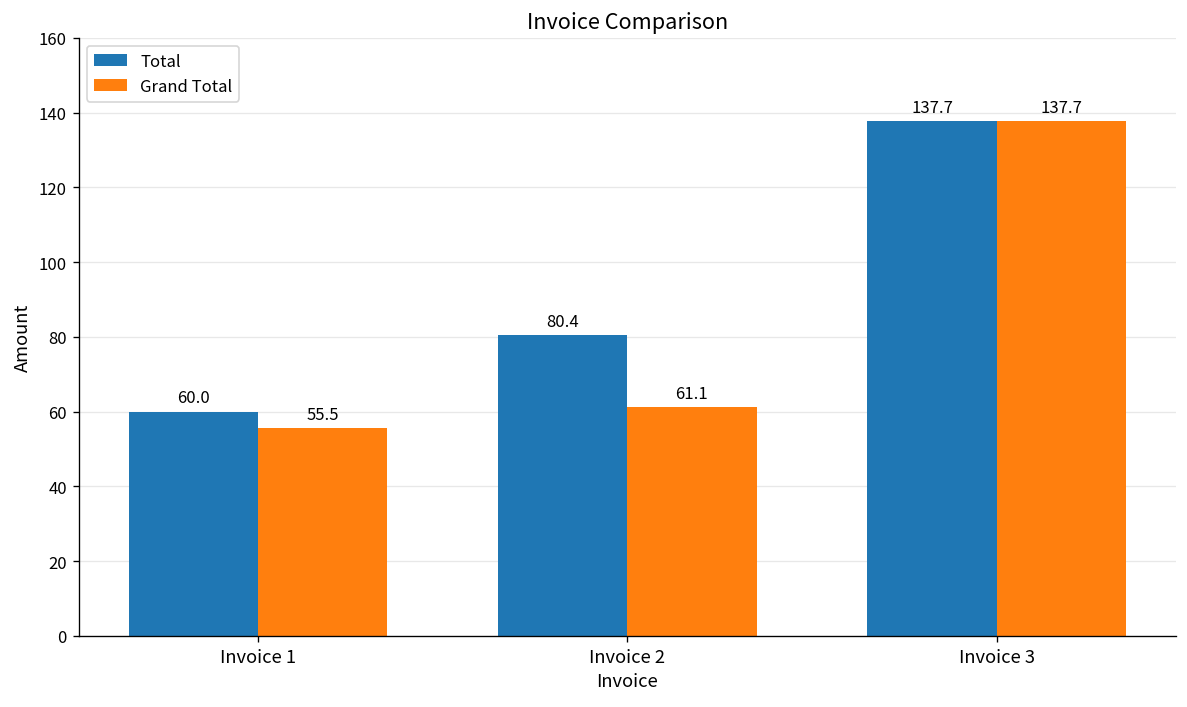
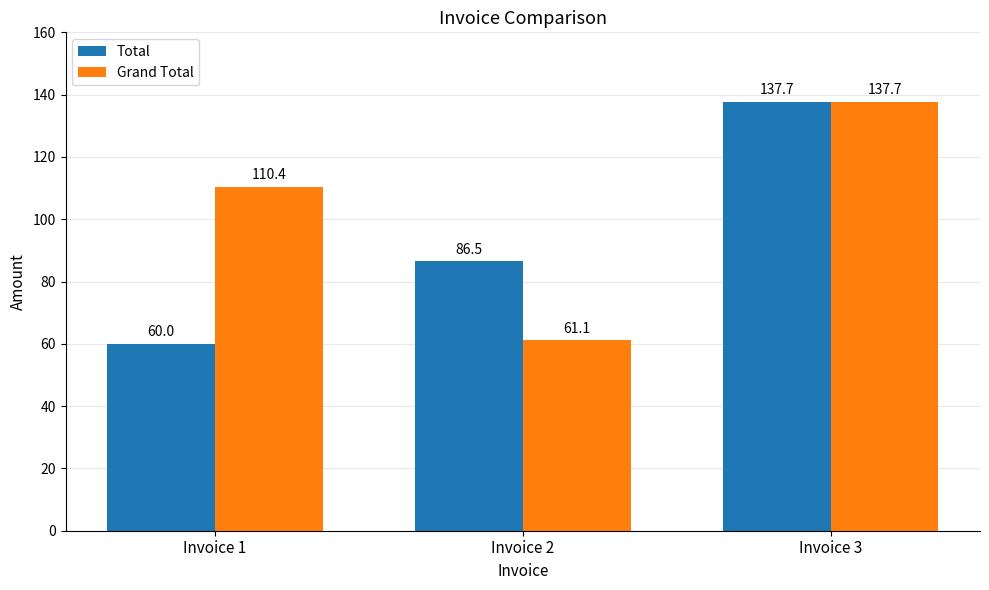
  {
    "Total": {
      "Invoice 1": 60.0,
-     "Invoice 2": 80.4,
+     "Invoice 2": 86.5,
      "Invoice 3": 137.7
    },
    "Grand Total": {
-     "Invoice 1": 55.5,
+     "Invoice 1": 110.4,
      "Invoice 2": 61.1,
      "Invoice 3": 137.7
    }
  }
